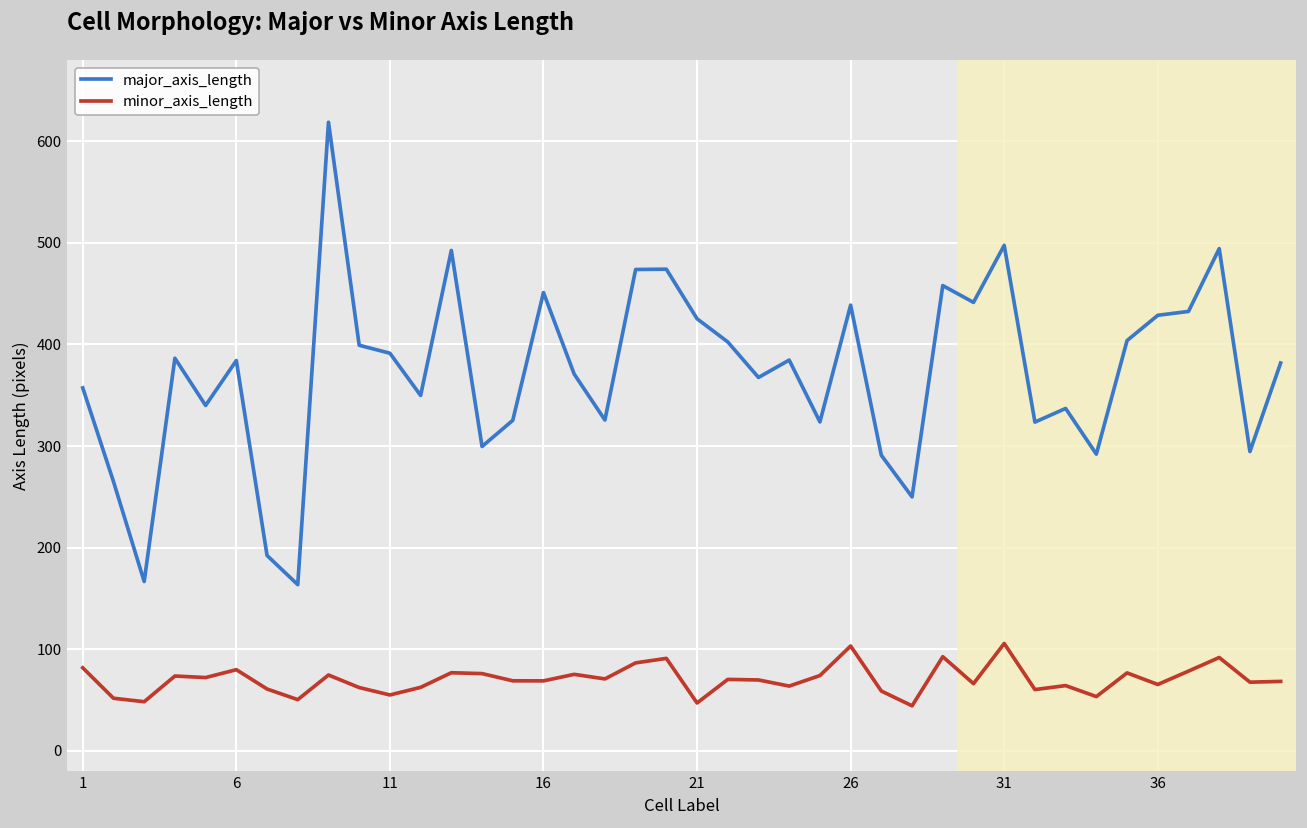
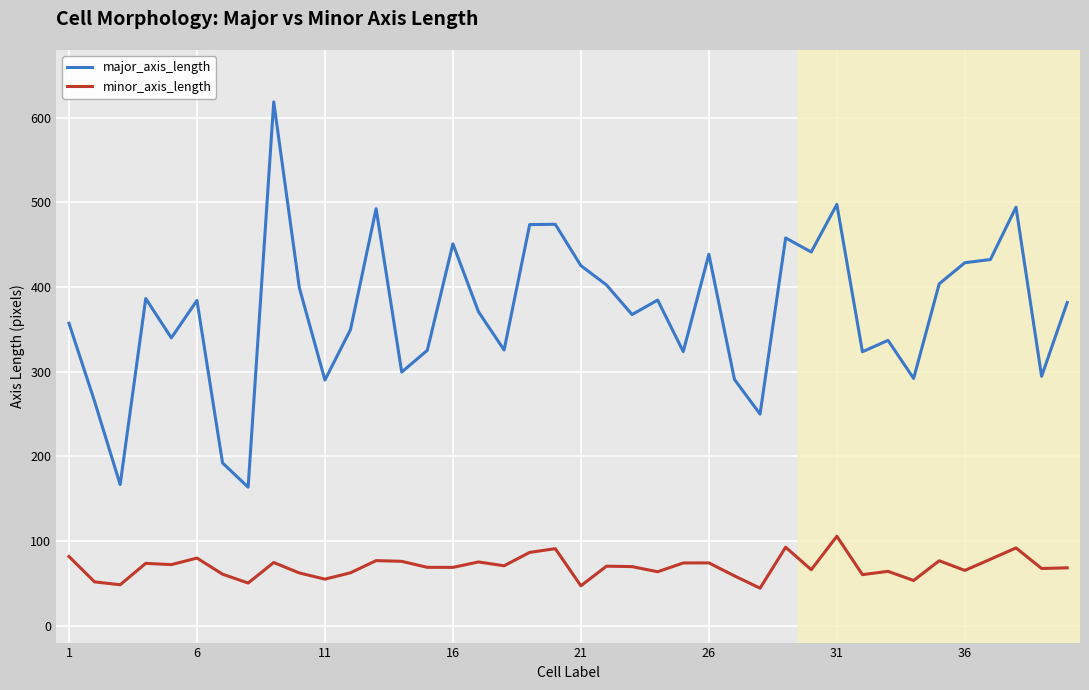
  {
    "major_axis_length": {
      "1": 360,
      "6": 380,
-     "11": 390,
+     "11": 290,
      "16": 450,
      "21": 430,
      "26": 440,
      "31": 500,
      "36": 430
    },
    "minor_axis_length": {
      "1": 80,
      "6": 80,
      "11": 50,
      "16": 70,
      "21": 50,
-     "26": 100,
+     "26": 70,
      "31": 110,
      "36": 70
    }
  }
